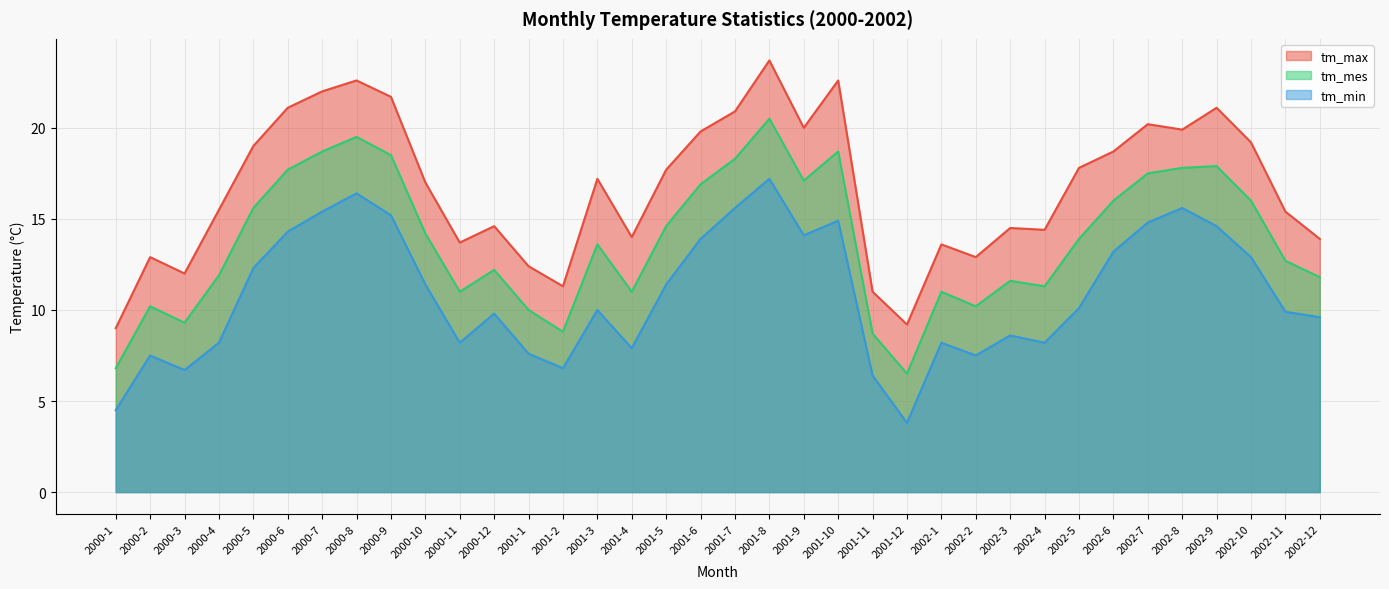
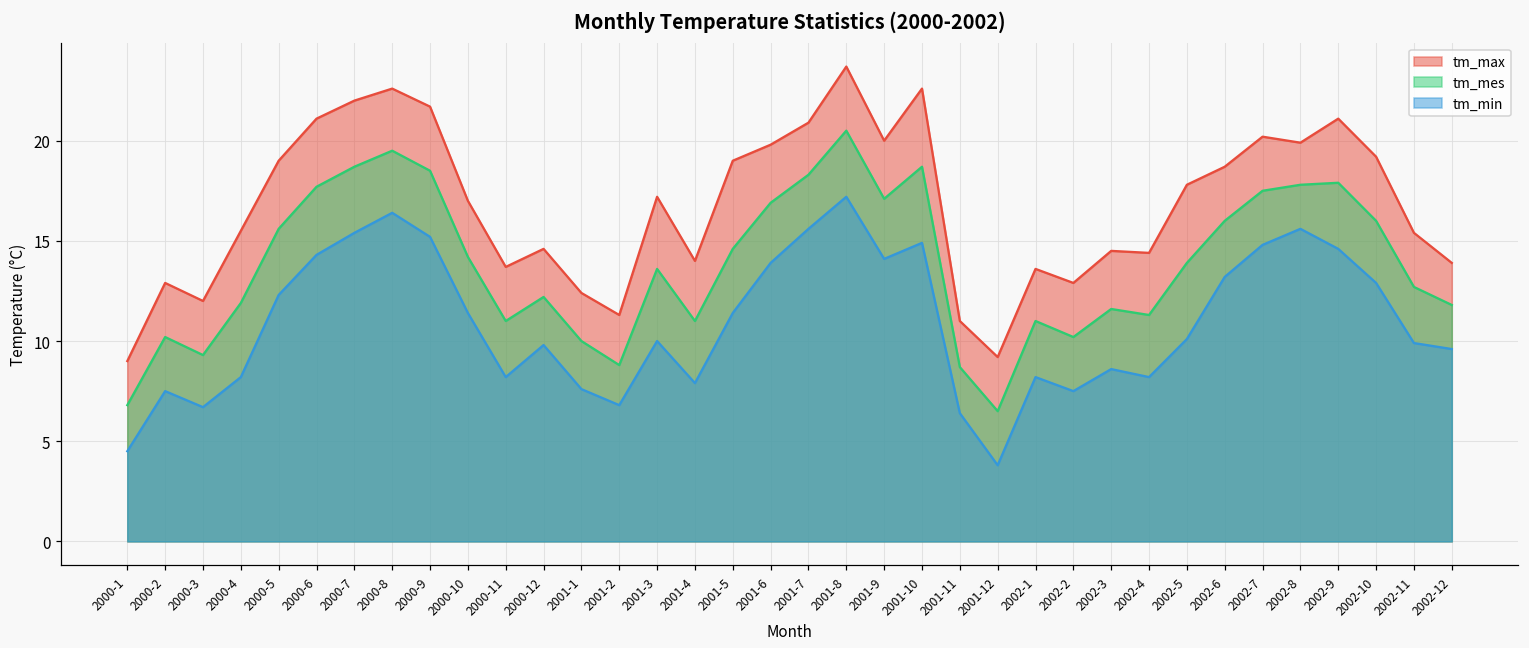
  {
    "tm_max": {
      "2000-1": 9.0,
      "2000-2": 12.9,
      "2000-3": 12.0,
      "2000-4": 15.5,
      "2000-5": 19.0,
      "2000-6": 21.1,
      "2000-7": 22.0,
      "2000-8": 22.6,
      "2000-9": 21.7,
      "2000-10": 17.0,
      "2000-11": 13.7,
      "2000-12": 14.6,
      "2001-1": 12.4,
      "2001-2": 11.3,
      "2001-3": 17.2,
      "2001-4": 14.0,
-     "2001-5": 17.7,
+     "2001-5": 19.0,
      "2001-6": 19.8,
      "2001-7": 20.9,
      "2001-8": 23.7,
      "2001-9": 20.0,
      "2001-10": 22.6,
      "2001-11": 11.0,
      "2001-12": 9.2,
      "2002-1": 13.6,
      "2002-2": 12.9,
      "2002-3": 14.5,
      "2002-4": 14.4,
      "2002-5": 17.8,
      "2002-6": 18.7,
      "2002-7": 20.2,
      "2002-8": 19.9,
      "2002-9": 21.1,
      "2002-10": 19.2,
      "2002-11": 15.4,
      "2002-12": 13.9
    },
    "tm_mes": {
      "2000-1": 6.8,
      "2000-2": 10.2,
      "2000-3": 9.3,
      "2000-4": 11.9,
      "2000-5": 15.6,
      "2000-6": 17.7,
      "2000-7": 18.7,
      "2000-8": 19.5,
      "2000-9": 18.5,
      "2000-10": 14.2,
      "2000-11": 11.0,
      "2000-12": 12.2,
      "2001-1": 10.0,
      "2001-2": 8.8,
      "2001-3": 13.6,
      "2001-4": 11.0,
      "2001-5": 14.6,
      "2001-6": 16.9,
      "2001-7": 18.3,
      "2001-8": 20.5,
      "2001-9": 17.1,
      "2001-10": 18.7,
      "2001-11": 8.7,
      "2001-12": 6.5,
      "2002-1": 11.0,
      "2002-2": 10.2,
      "2002-3": 11.6,
      "2002-4": 11.3,
      "2002-5": 13.9,
      "2002-6": 16.0,
      "2002-7": 17.5,
      "2002-8": 17.8,
      "2002-9": 17.9,
      "2002-10": 16.0,
      "2002-11": 12.7,
      "2002-12": 11.8
    },
    "tm_min": {
      "2000-1": 4.5,
      "2000-2": 7.5,
      "2000-3": 6.7,
      "2000-4": 8.2,
      "2000-5": 12.3,
      "2000-6": 14.3,
      "2000-7": 15.4,
      "2000-8": 16.4,
      "2000-9": 15.2,
      "2000-10": 11.4,
      "2000-11": 8.2,
      "2000-12": 9.8,
      "2001-1": 7.6,
      "2001-2": 6.8,
      "2001-3": 10.0,
      "2001-4": 7.9,
      "2001-5": 11.4,
      "2001-6": 13.9,
      "2001-7": 15.6,
      "2001-8": 17.2,
      "2001-9": 14.1,
      "2001-10": 14.9,
      "2001-11": 6.4,
      "2001-12": 3.8,
      "2002-1": 8.2,
      "2002-2": 7.5,
      "2002-3": 8.6,
      "2002-4": 8.2,
      "2002-5": 10.1,
      "2002-6": 13.2,
      "2002-7": 14.8,
      "2002-8": 15.6,
      "2002-9": 14.6,
      "2002-10": 12.9,
      "2002-11": 9.9,
      "2002-12": 9.6
    }
  }
